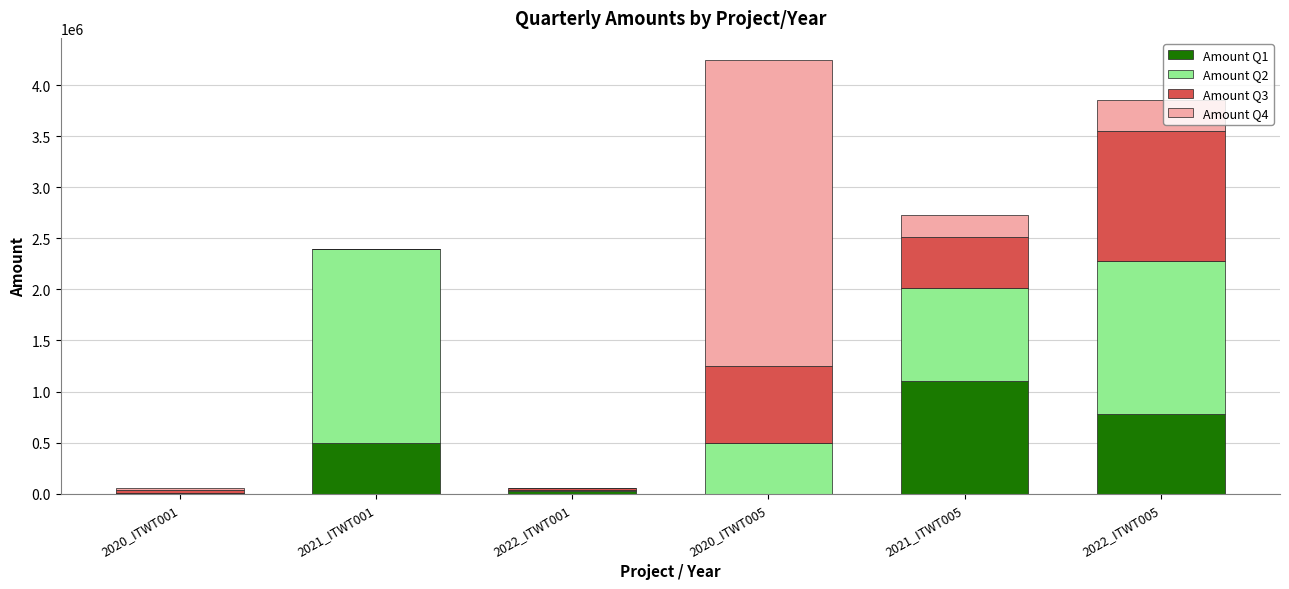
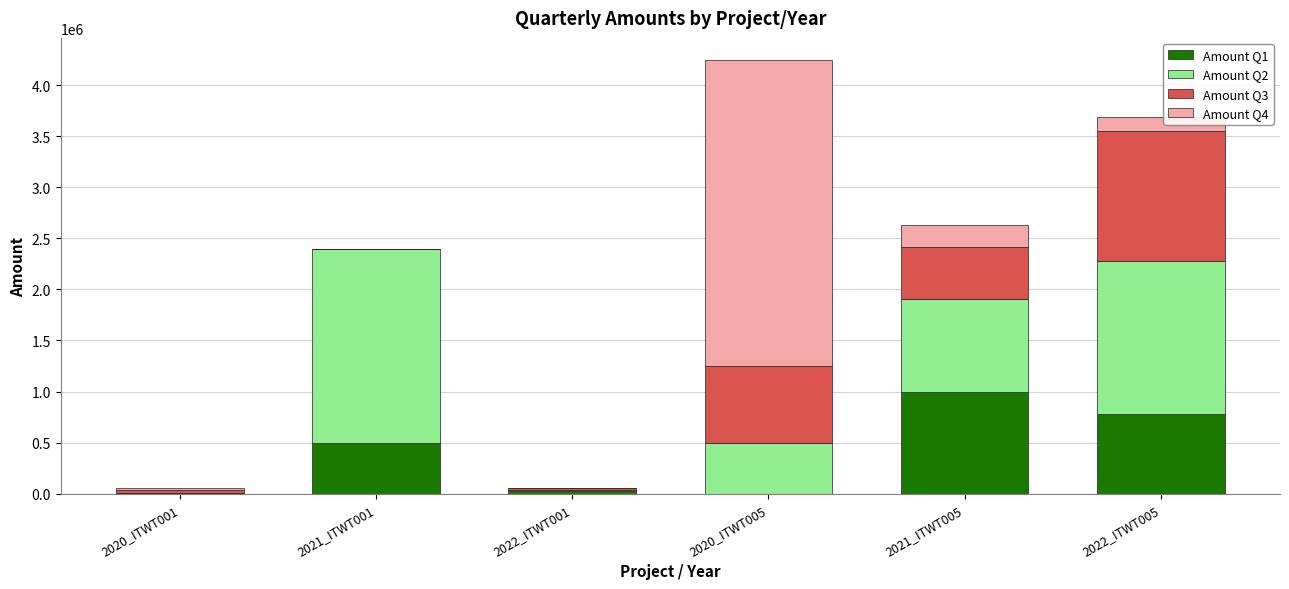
  {
    "Amount Q1": {
      "2021_ITWT001": 490000,
      "2022_ITWT001": 30000,
      "2020_ITWT005": 0,
-     "2021_ITWT005": 1100000,
+     "2021_ITWT005": 990000,
      "2022_ITWT005": 780000
    },
    "Amount Q2": {
      "2020_ITWT001": 0,
      "2021_ITWT001": 1900000,
      "2020_ITWT005": 500000,
      "2021_ITWT005": 910000,
      "2022_ITWT005": 1500000
    },
    "Amount Q3": {
      "2020_ITWT001": 30000,
      "2021_ITWT001": 0,
      "2020_ITWT005": 750000,
      "2021_ITWT005": 500000,
      "2022_ITWT005": 1270000
    },
    "Amount Q4": {
      "2021_ITWT001": 0,
      "2020_ITWT005": 3000000,
      "2021_ITWT005": 220000,
-     "2022_ITWT005": 300000
+     "2022_ITWT005": 140000
    }
  }
